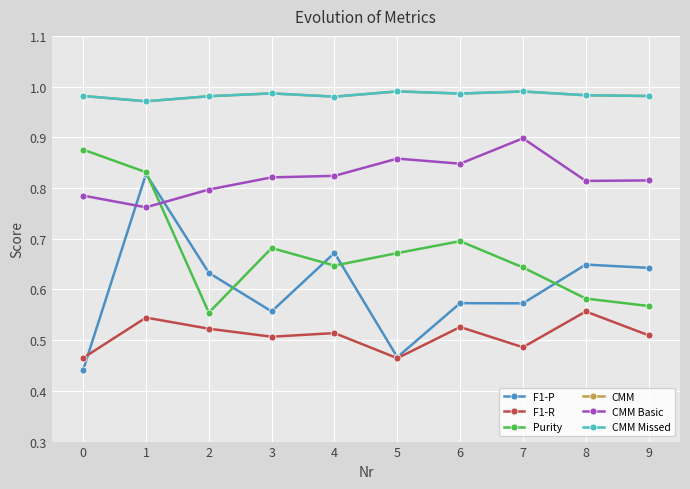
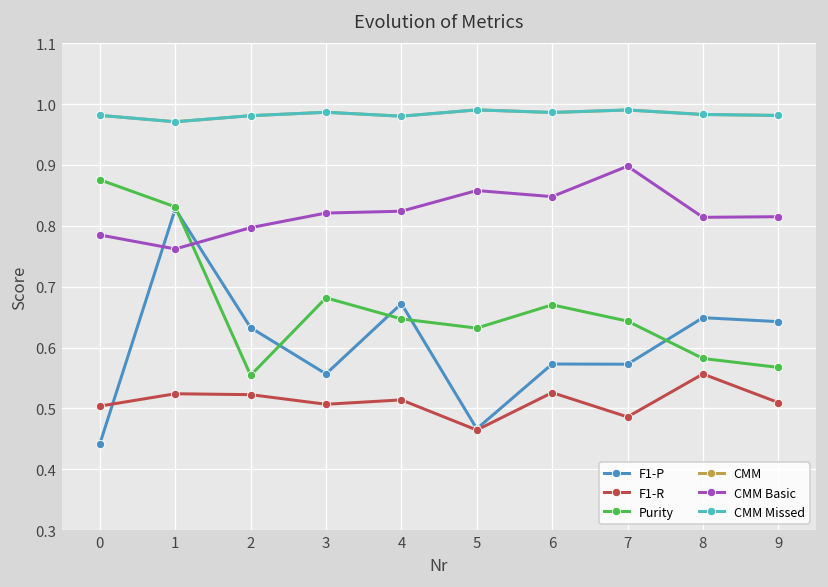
  {
    "F1-R": {
-     "0": 0.46,
-     "1": 0.54,
+     "0": 0.50,
+     "1": 0.52,
      "2": 0.52,
      "3": 0.51,
      "4": 0.51,
      "6": 0.53,
      "7": 0.49,
      "8": 0.56,
      "9": 0.51
    },
    "Purity": {
      "0": 0.88,
      "2": 0.55,
      "3": 0.68,
      "4": 0.65,
-     "5": 0.67,
-     "6": 0.70,
+     "5": 0.63,
+     "6": 0.67,
      "7": 0.64,
      "8": 0.58,
      "9": 0.57
    },
    "CMM Basic": {
      "0": 0.79,
      "1": 0.76,
      "2": 0.80,
      "3": 0.82,
      "4": 0.82,
      "5": 0.86,
      "6": 0.85,
      "7": 0.90,
      "8": 0.81,
      "9": 0.82
    }
  }
